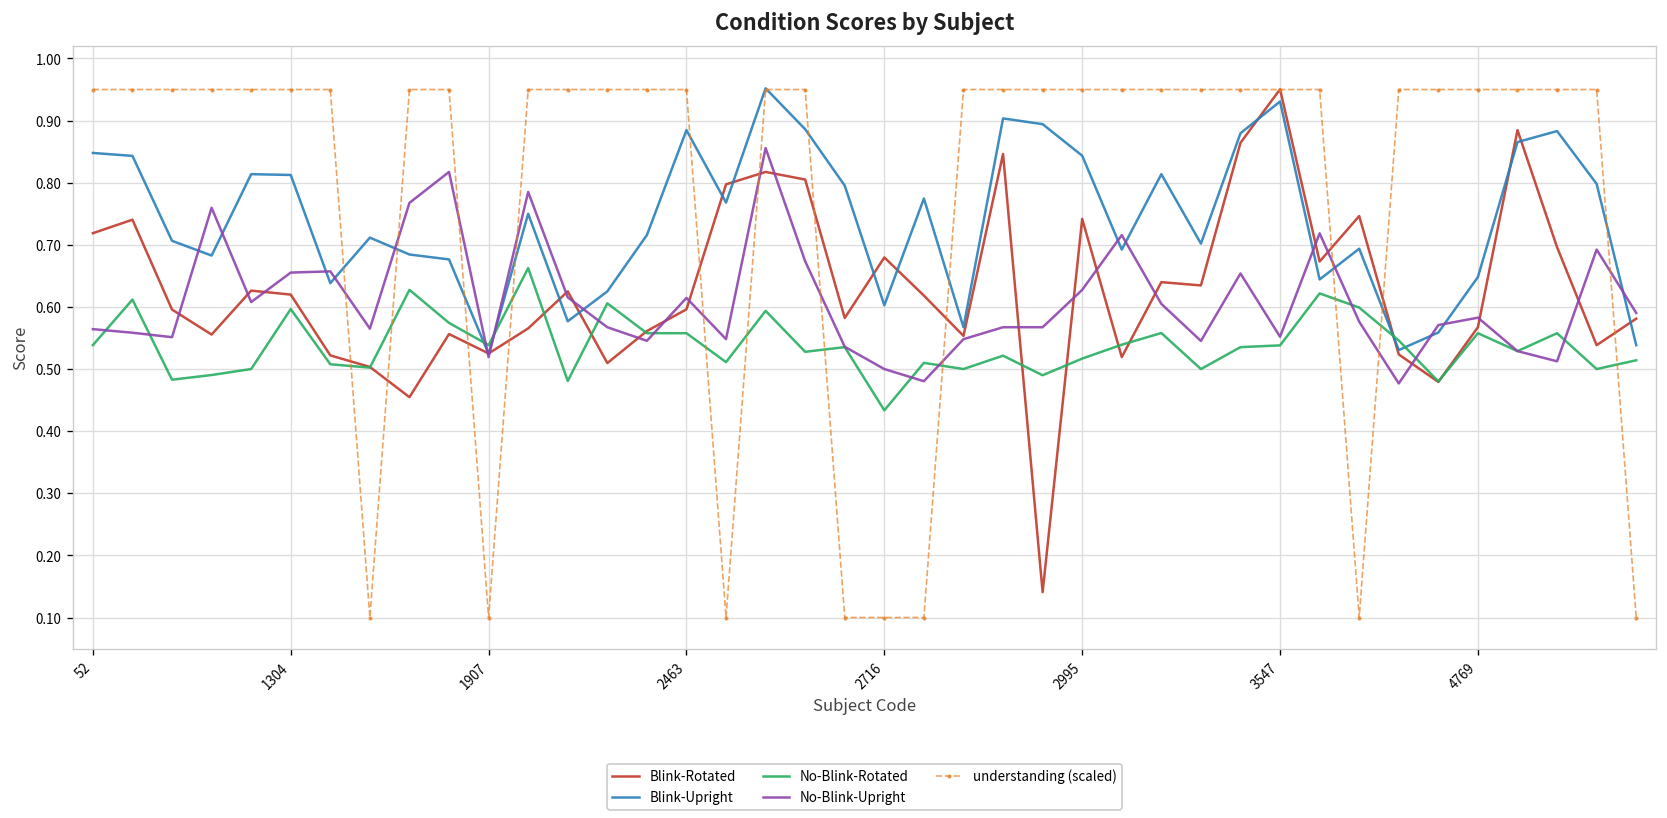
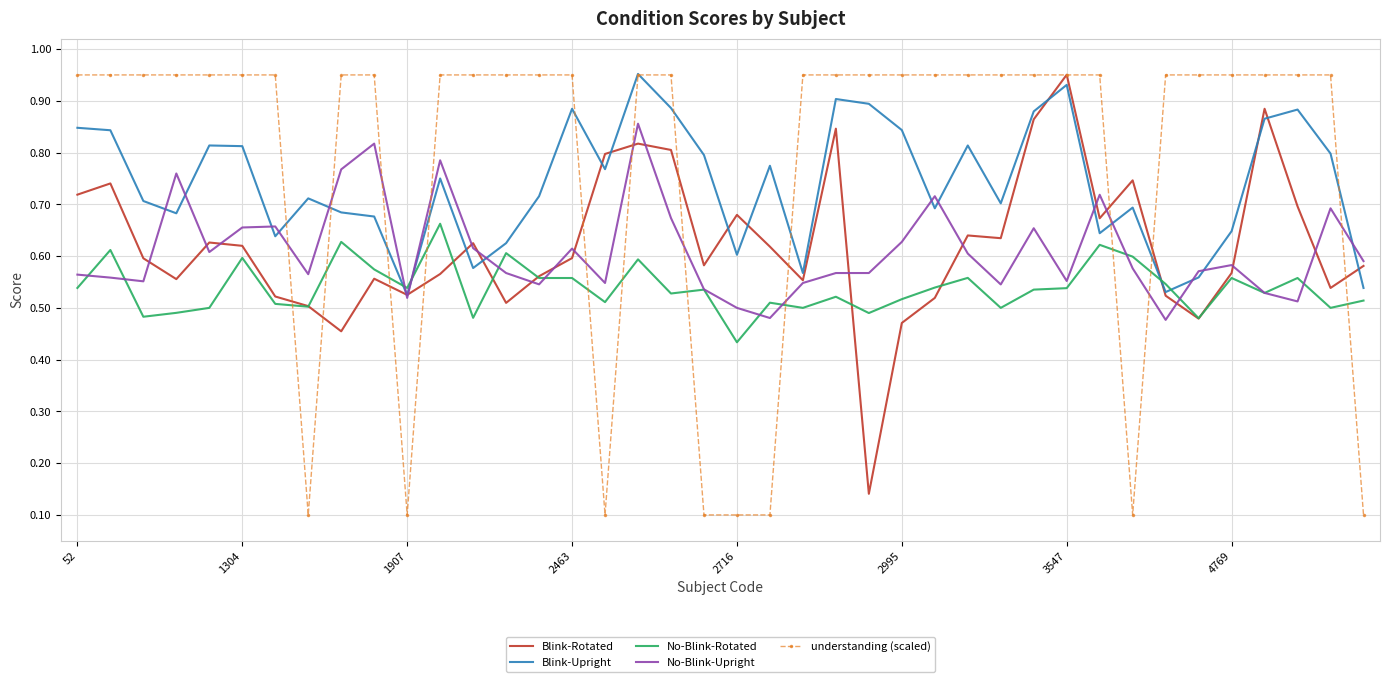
  {
    "Blink-Rotated": {
      "52": 0.72,
      "1304": 0.62,
      "2463": 0.60,
      "2716": 0.68,
-     "2995": 0.74,
+     "2995": 0.47,
      "4769": 0.57
    },
    "Blink-Upright": {
      "52": 0.85,
      "1304": 0.81,
      "2463": 0.88,
      "2716": 0.60,
      "2995": 0.84,
      "3547": 0.93,
      "4769": 0.65
    },
    "No-Blink-Rotated": {
      "52": 0.54,
      "1304": 0.60,
      "1907": 0.54,
      "2463": 0.56,
      "2716": 0.43,
      "2995": 0.52,
      "3547": 0.54,
      "4769": 0.56
    },
    "No-Blink-Upright": {
      "52": 0.56,
      "1304": 0.66,
      "1907": 0.52,
      "2463": 0.61,
      "2716": 0.50,
      "2995": 0.63,
      "3547": 0.55,
      "4769": 0.58
    },
    "understanding (scaled)": {
      "52": 0.95,
      "1304": 0.95,
      "1907": 0.10,
      "2463": 0.95,
      "2716": 0.10,
      "2995": 0.95,
      "4769": 0.95
    }
  }
